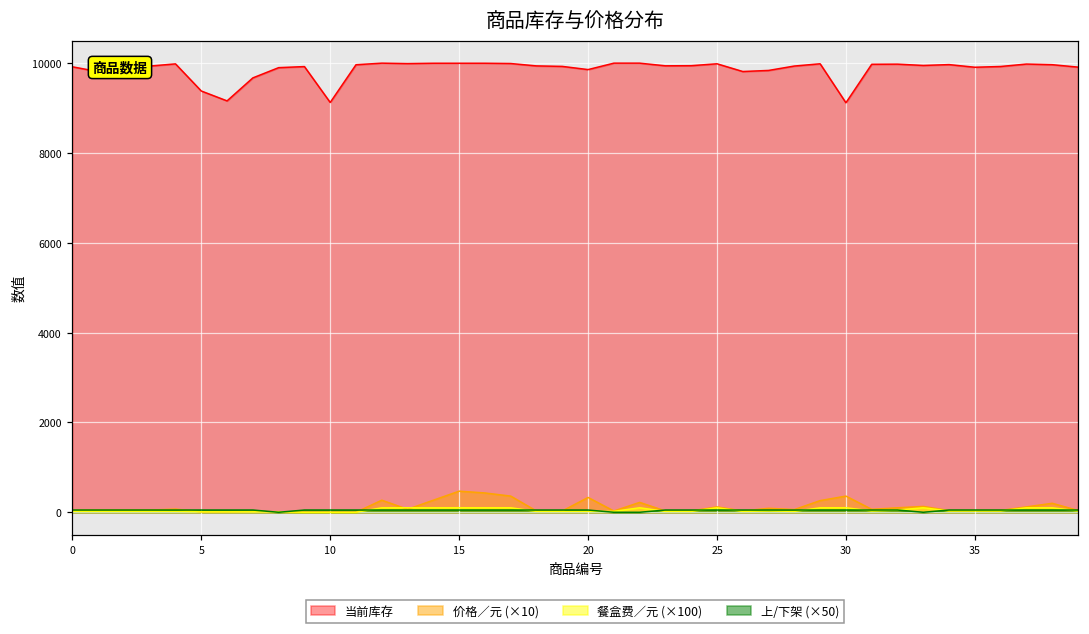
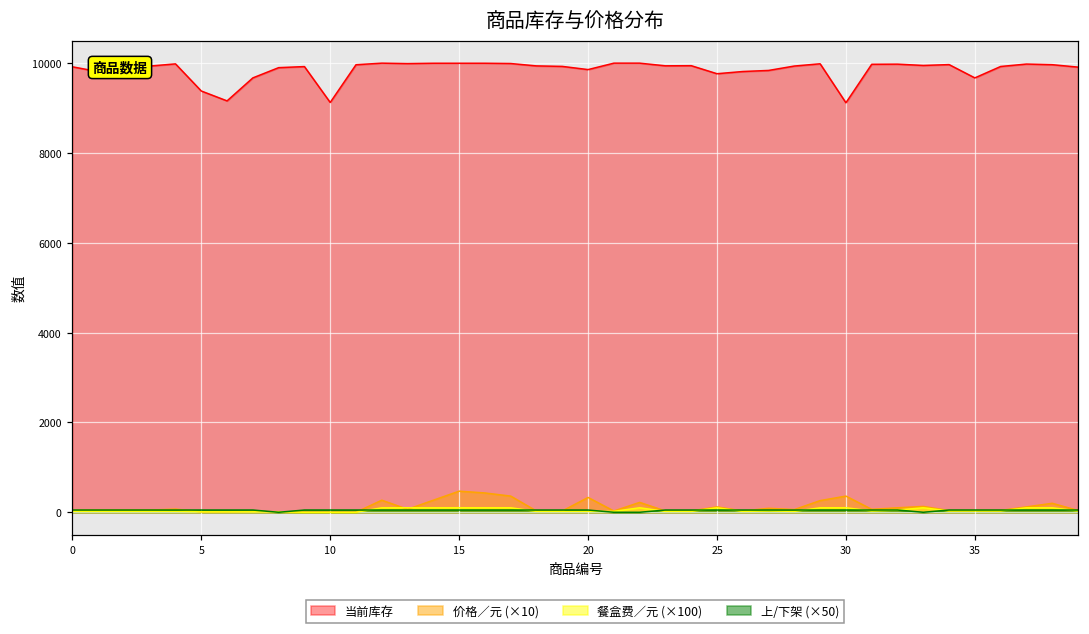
  {
    "当前库存": {
      "0": 9900,
      "5": 9400,
      "10": 9100,
      "15": 10000,
      "20": 9900,
-     "25": 10000,
+     "25": 9800,
      "30": 9100,
-     "35": 9900
+     "35": 9700
    },
    "价格／元 (×10)": {
      "15": 500,
      "20": 300,
      "30": 400
    }
  }
